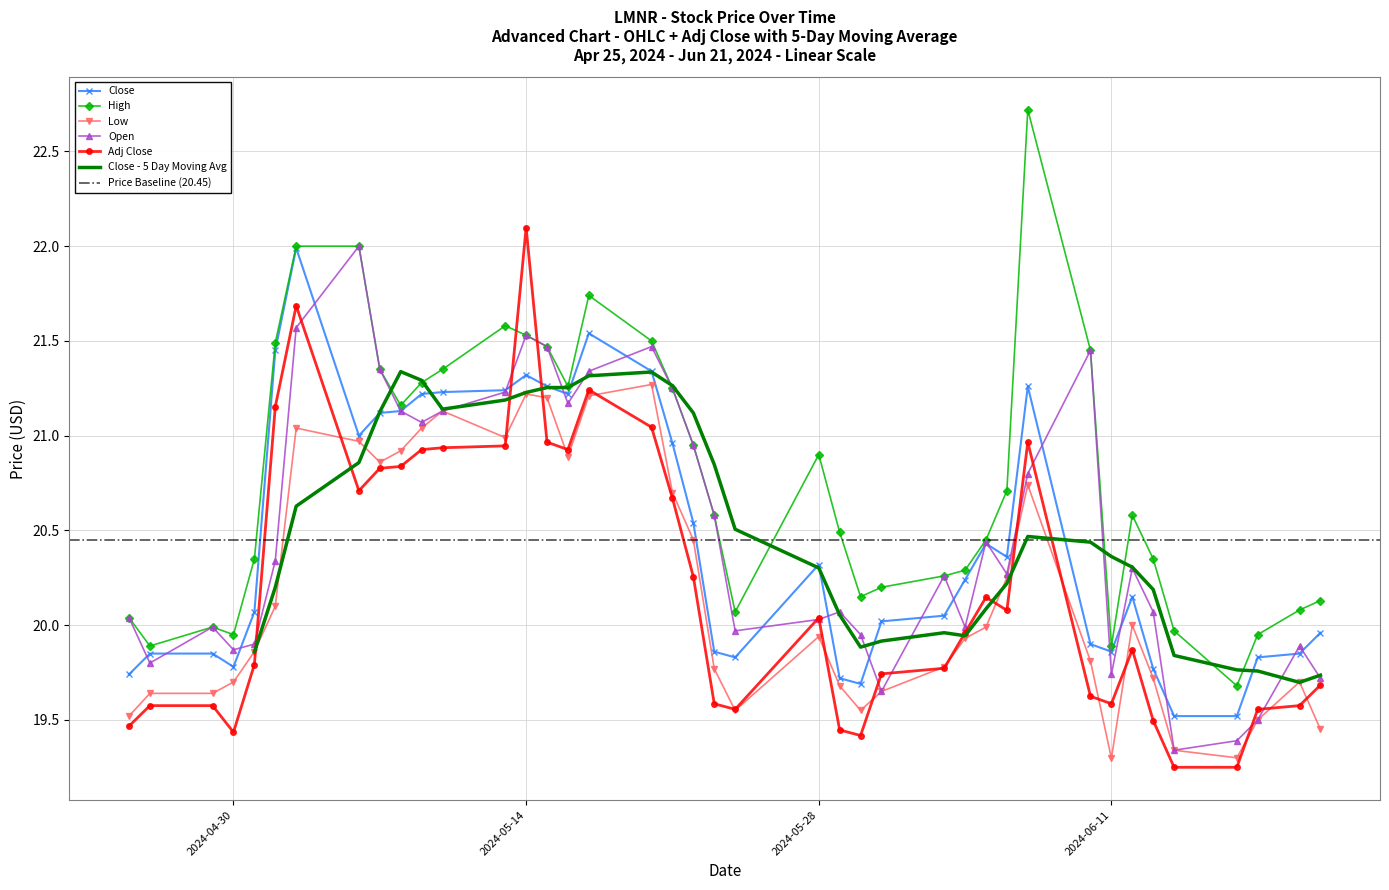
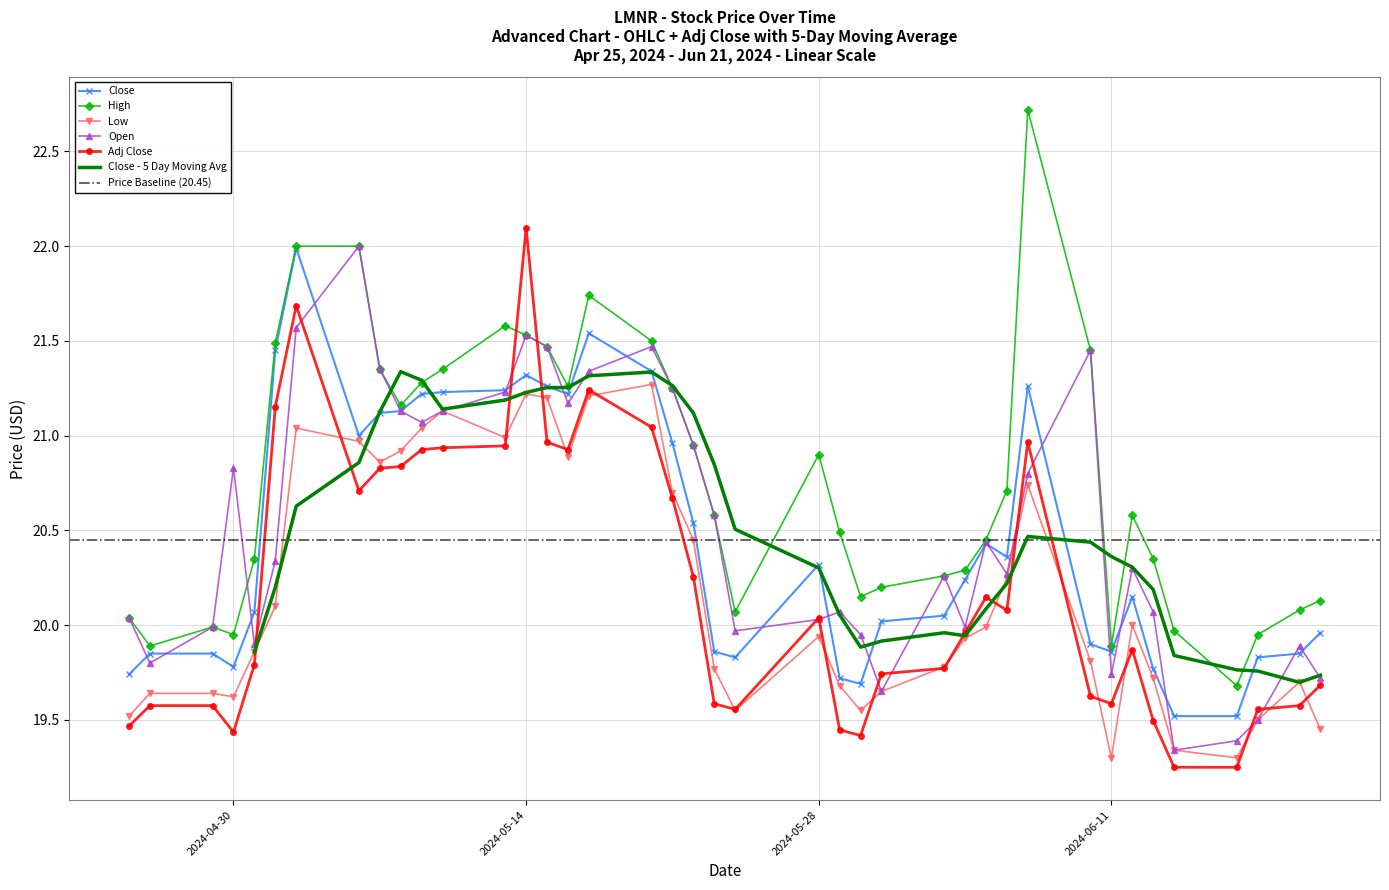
  {
    "Close": {
      "2024-04-30": 19.78,
      "2024-05-14": 21.32,
      "2024-05-28": 20.32,
      "2024-06-11": 19.86
    },
    "Low": {
-     "2024-04-30": 19.70,
+     "2024-04-30": 19.62,
      "2024-05-28": 19.94,
      "2024-06-11": 19.30
    },
    "Open": {
-     "2024-04-30": 19.87,
+     "2024-04-30": 20.83,
      "2024-06-11": 19.74
    },
    "Adj Close": {
      "2024-04-30": 19.44,
      "2024-05-14": 22.10,
      "2024-06-11": 19.59
    }
  }
